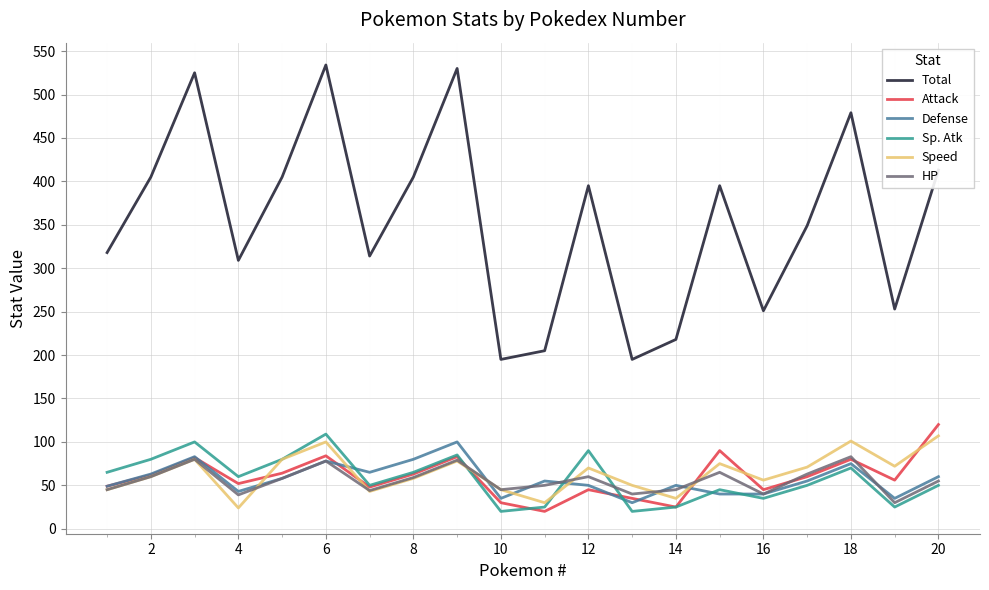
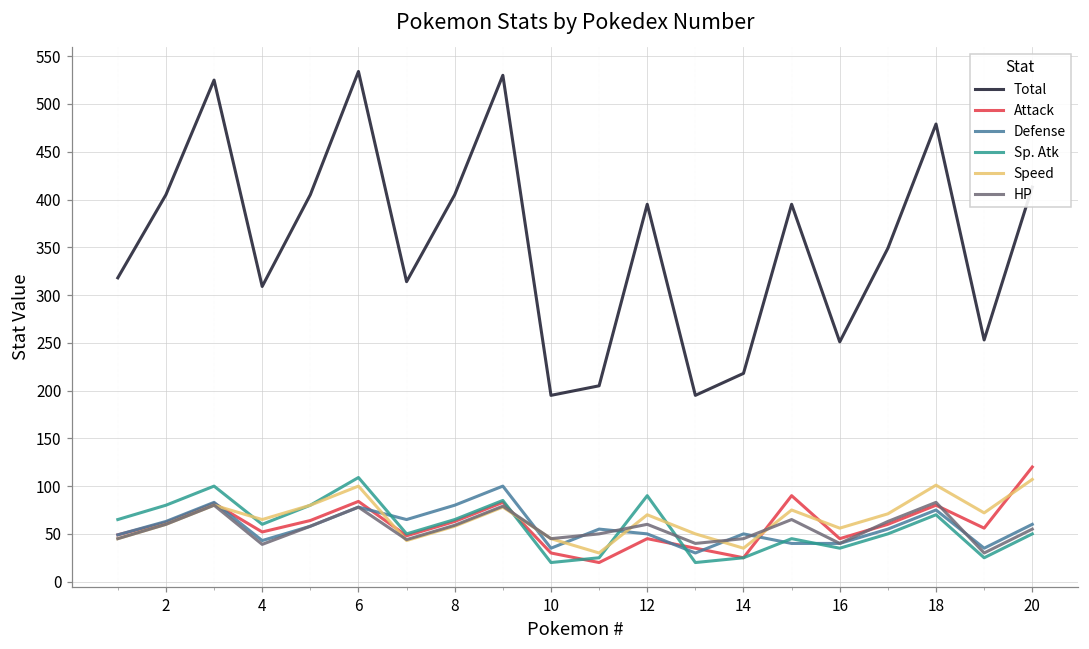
  {
    "Total": {
      "2": 410,
      "4": 310,
      "6": 530,
      "8": 410,
      "10": 200,
      "12": 400,
      "14": 220,
      "16": 250,
      "18": 480
    },
    "Attack": {
      "4": 50,
      "6": 80,
      "10": 30,
      "12": 50,
      "16": 50,
      "18": 80,
      "20": 120
    },
    "Speed": {
-     "4": 20,
+     "4": 70,
      "6": 100,
      "12": 70,
      "14": 40,
      "16": 60,
      "18": 100,
      "20": 110
    }
  }
